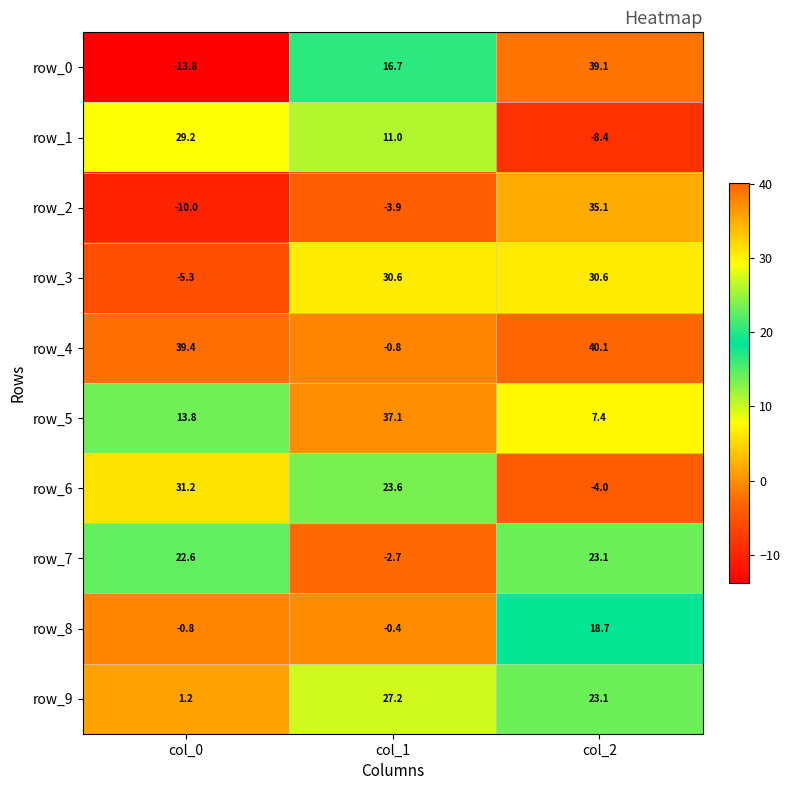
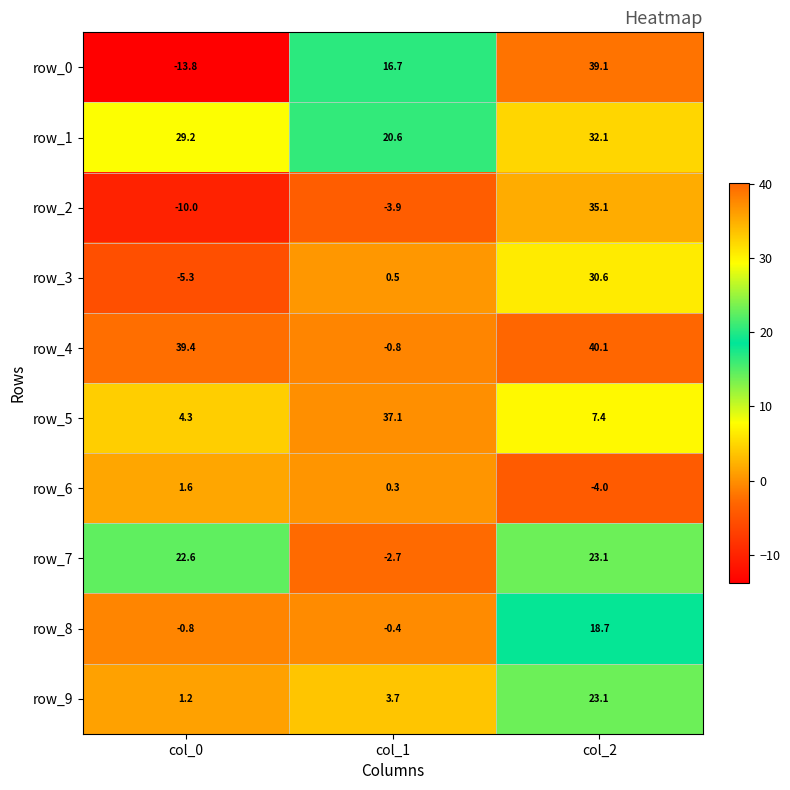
  {
    "row_0": {
      "col_0": -13.8,
      "col_1": 16.7,
      "col_2": 39.1
    },
    "row_1": {
      "col_0": 29.2,
-     "col_1": 11.0,
-     "col_2": -8.4
+     "col_1": 20.6,
+     "col_2": 32.1
    },
    "row_2": {
      "col_0": -10.0,
      "col_1": -3.9,
      "col_2": 35.1
    },
    "row_3": {
      "col_0": -5.3,
-     "col_1": 30.6,
+     "col_1": 0.5,
      "col_2": 30.6
    },
    "row_4": {
      "col_0": 39.4,
      "col_1": -0.8,
      "col_2": 40.1
    },
    "row_5": {
-     "col_0": 13.8,
+     "col_0": 4.3,
      "col_1": 37.1,
      "col_2": 7.4
    },
    "row_6": {
-     "col_0": 31.2,
-     "col_1": 23.6,
+     "col_0": 1.6,
+     "col_1": 0.3,
      "col_2": -4.0
    },
    "row_7": {
      "col_0": 22.6,
      "col_1": -2.7,
      "col_2": 23.1
    },
    "row_8": {
      "col_0": -0.8,
      "col_1": -0.4,
      "col_2": 18.7
    },
    "row_9": {
      "col_0": 1.2,
-     "col_1": 27.2,
+     "col_1": 3.7,
      "col_2": 23.1
    }
  }
